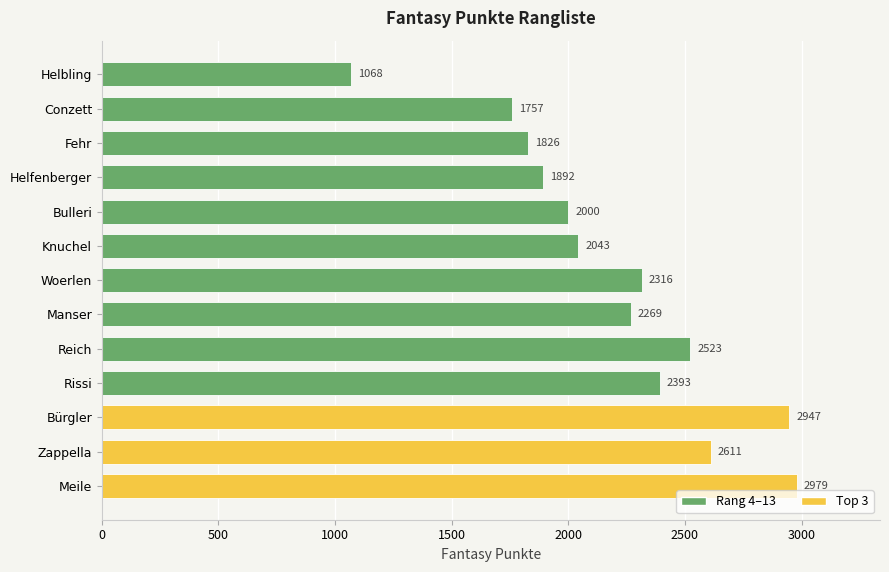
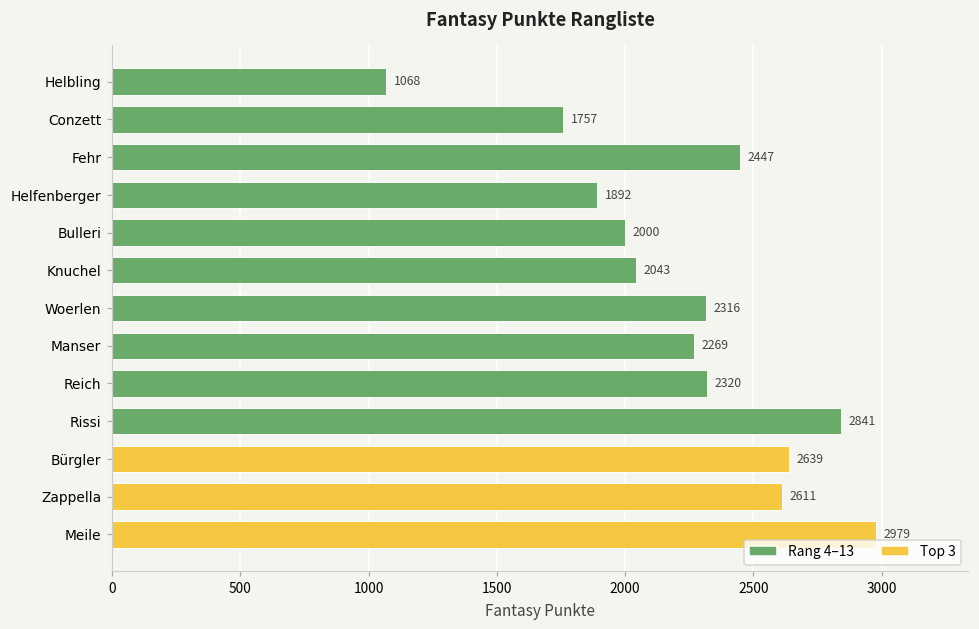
  {
    "Helbling": 1068,
    "Conzett": 1757,
-   "Fehr": 1826,
+   "Fehr": 2447,
    "Helfenberger": 1892,
    "Bulleri": 2000,
    "Knuchel": 2043,
    "Woerlen": 2316,
    "Manser": 2269,
-   "Reich": 2523,
-   "Rissi": 2393,
-   "Bürgler": 2947,
+   "Reich": 2320,
+   "Rissi": 2841,
+   "Bürgler": 2639,
    "Zappella": 2611
  }
